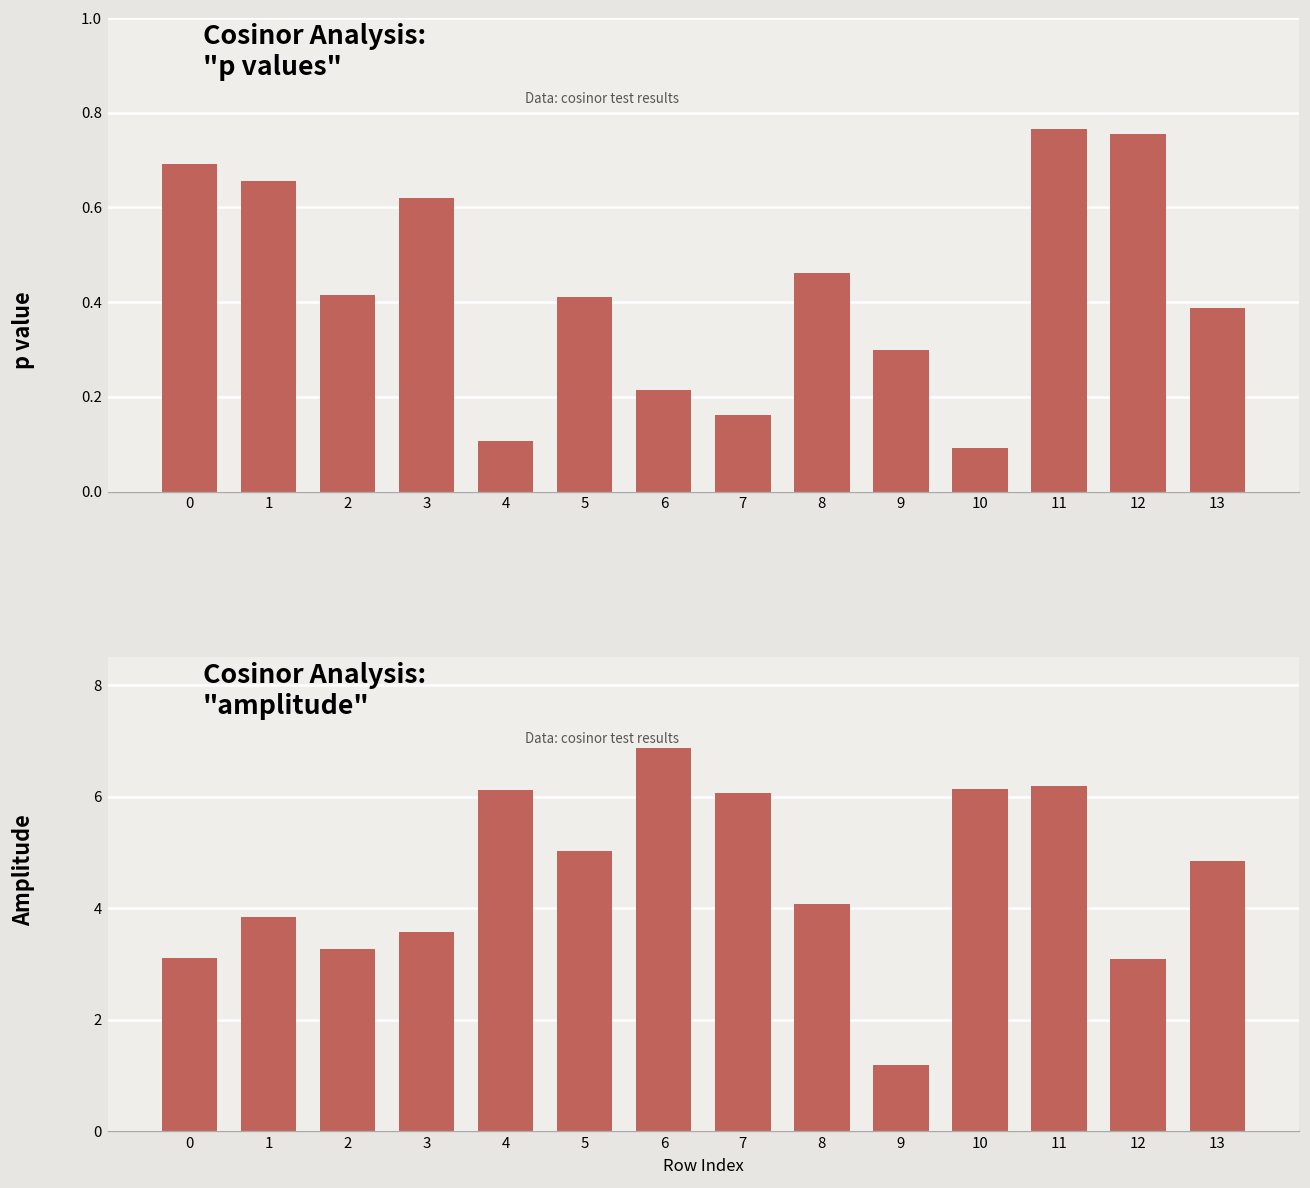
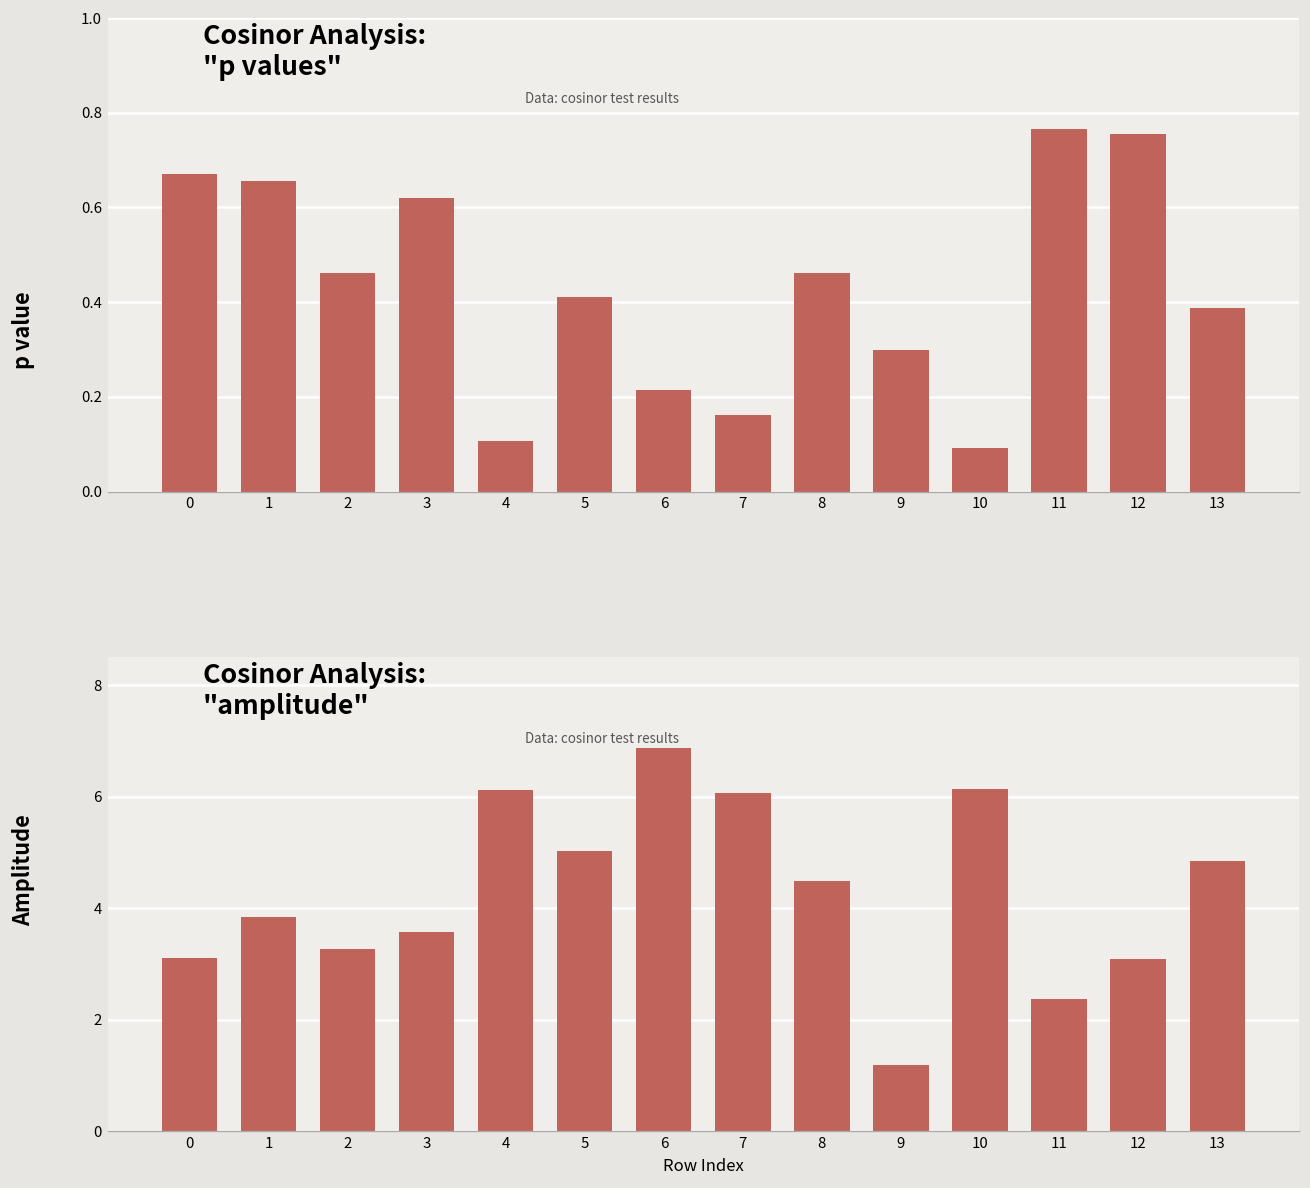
  {
    "Cosinor Analysis: \"p values\"": {
-     "0": 0.69,
+     "0": 0.67,
      "1": 0.66,
-     "2": 0.42,
+     "2": 0.46,
      "3": 0.62,
      "4": 0.11,
      "5": 0.41,
      "6": 0.21,
      "7": 0.16,
      "8": 0.46,
      "9": 0.30,
      "10": 0.09,
      "11": 0.76,
      "12": 0.75,
      "13": 0.39
    },
    "Cosinor Analysis: \"amplitude\"": {
      "0": 3.1,
      "1": 3.8,
      "2": 3.3,
      "3": 3.6,
      "4": 6.1,
      "5": 5.0,
      "6": 6.9,
      "7": 6.1,
-     "8": 4.1,
+     "8": 4.5,
      "9": 1.2,
      "10": 6.1,
-     "11": 6.2,
+     "11": 2.4,
      "12": 3.1,
      "13": 4.8
    }
  }
